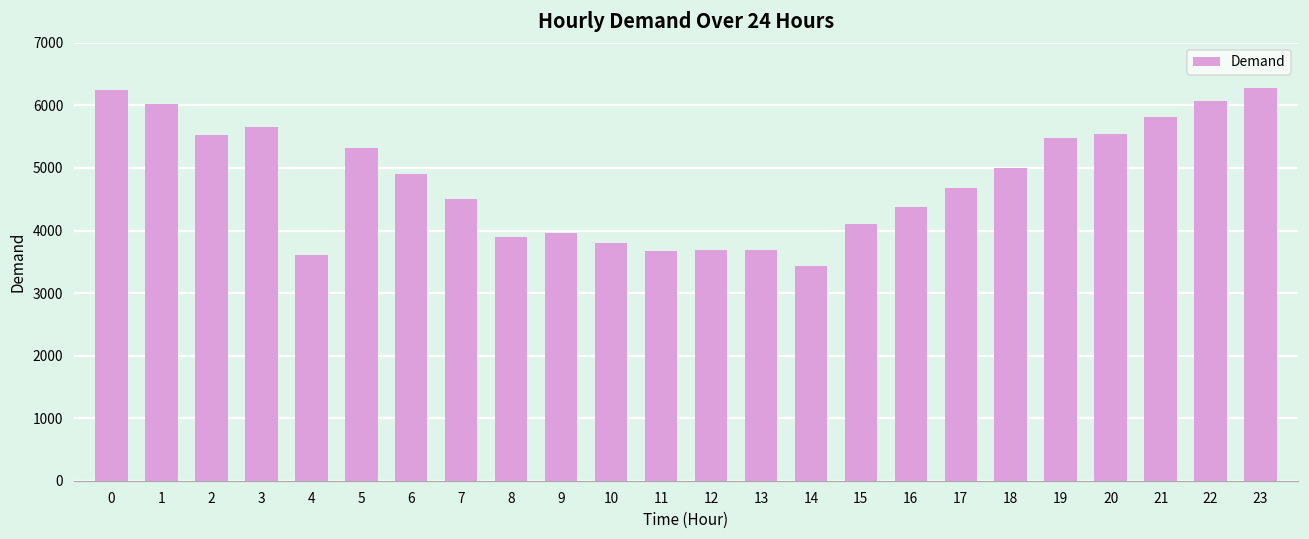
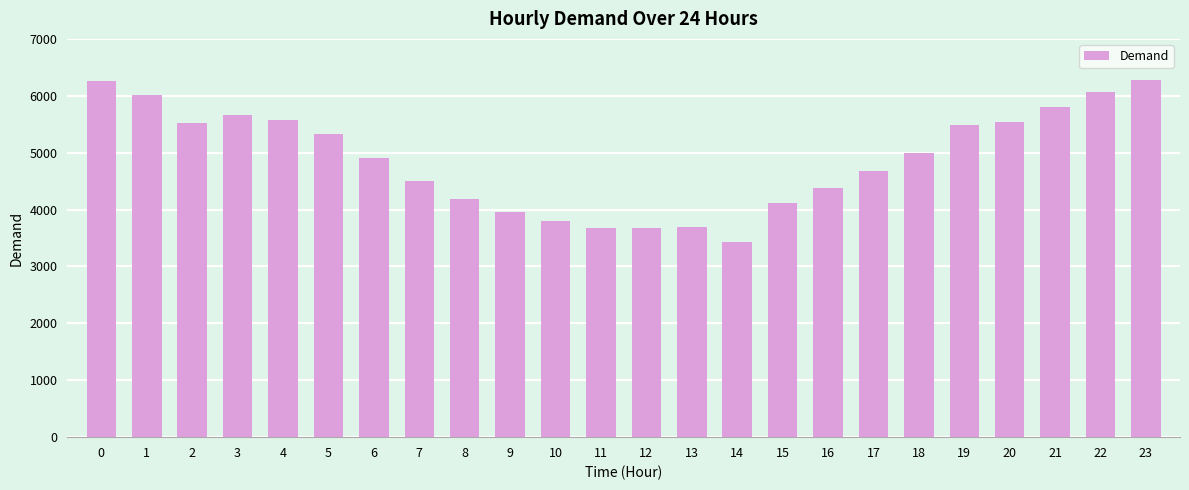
  {
    "0": 6300,
    "1": 6000,
    "2": 5500,
    "3": 5700,
-   "4": 3600,
+   "4": 5600,
    "5": 5300,
    "6": 4900,
    "7": 4500,
-   "8": 3900,
+   "8": 4200,
    "9": 4000,
    "10": 3800,
    "11": 3700,
    "12": 3700,
    "13": 3700,
    "14": 3400,
    "15": 4100,
    "16": 4400,
    "17": 4700,
    "18": 5000,
    "19": 5500,
    "20": 5500,
    "21": 5800,
    "22": 6100,
    "23": 6300
  }
